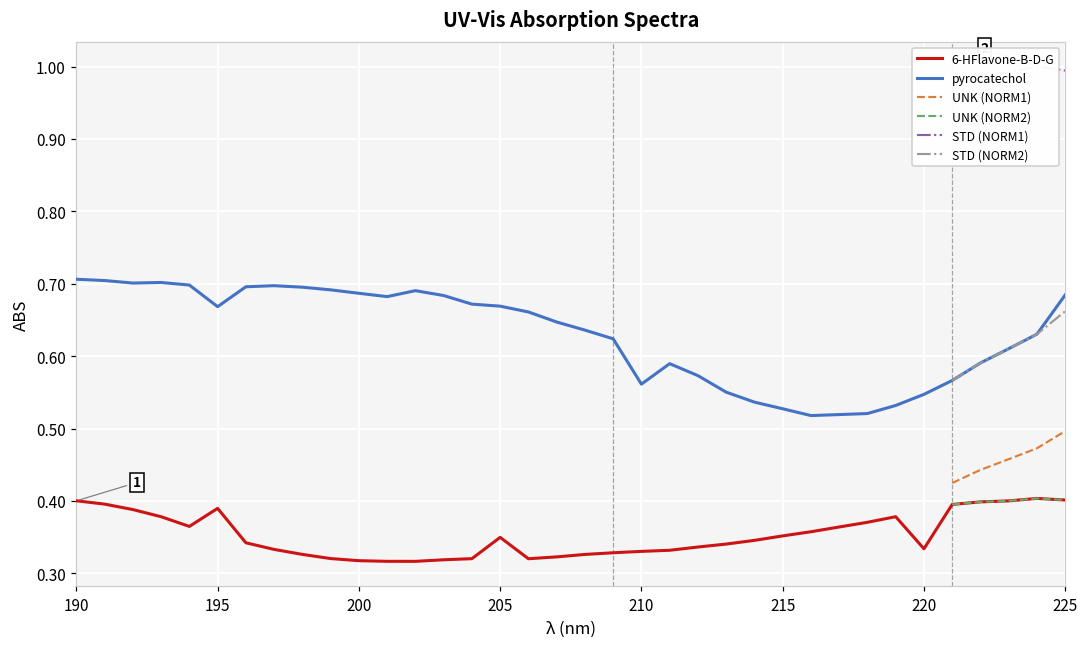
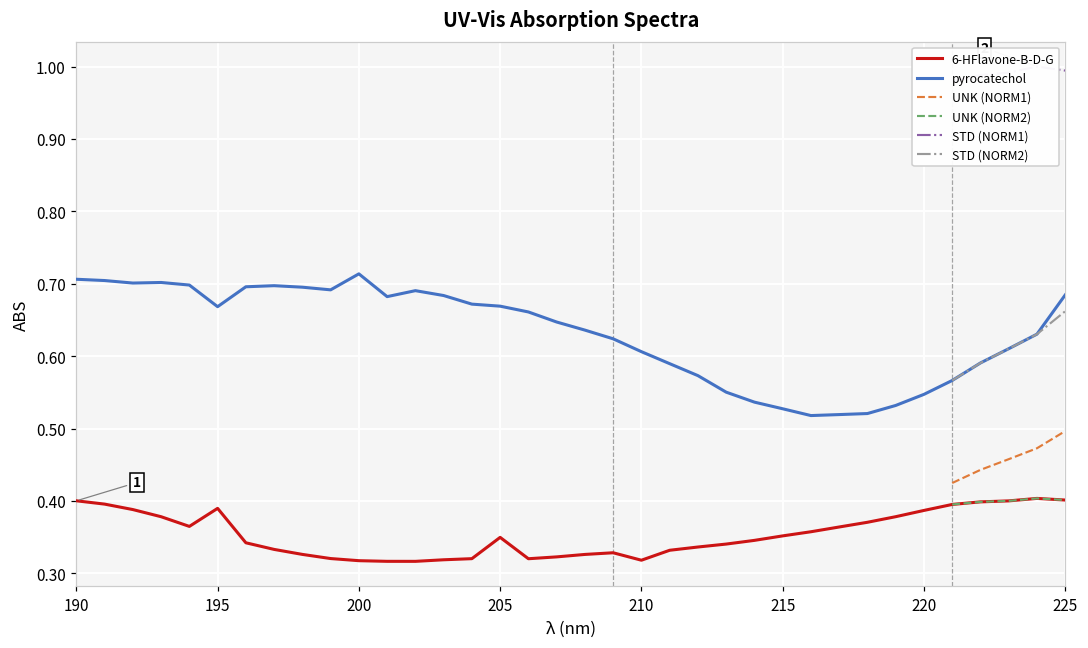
  {
    "6-HFlavone-B-D-G": {
      "195": 0.39,
      "200": 0.32,
      "205": 0.35,
-     "210": 0.33,
+     "210": 0.32,
      "215": 0.35,
-     "220": 0.33
+     "220": 0.39
    },
    "pyrocatechol": {
      "195": 0.67,
-     "200": 0.69,
+     "200": 0.71,
      "205": 0.67,
-     "210": 0.56,
+     "210": 0.61,
      "215": 0.53,
      "220": 0.55,
      "225": 0.68
    },
    "UNK (NORM1)": {
      "190": 0.53,
      "225": 0.50
    },
    "UNK (NORM2)": {
      "190": 0.45
    },
    "STD (NORM1)": {
      "225": 0.99
    },
    "STD (NORM2)": {
      "225": 0.66
    }
  }
